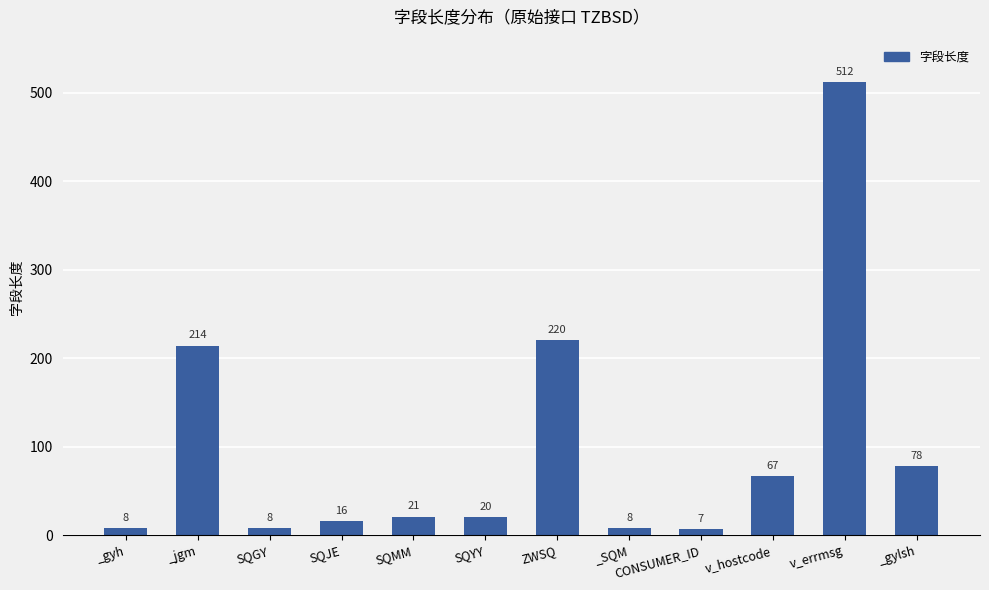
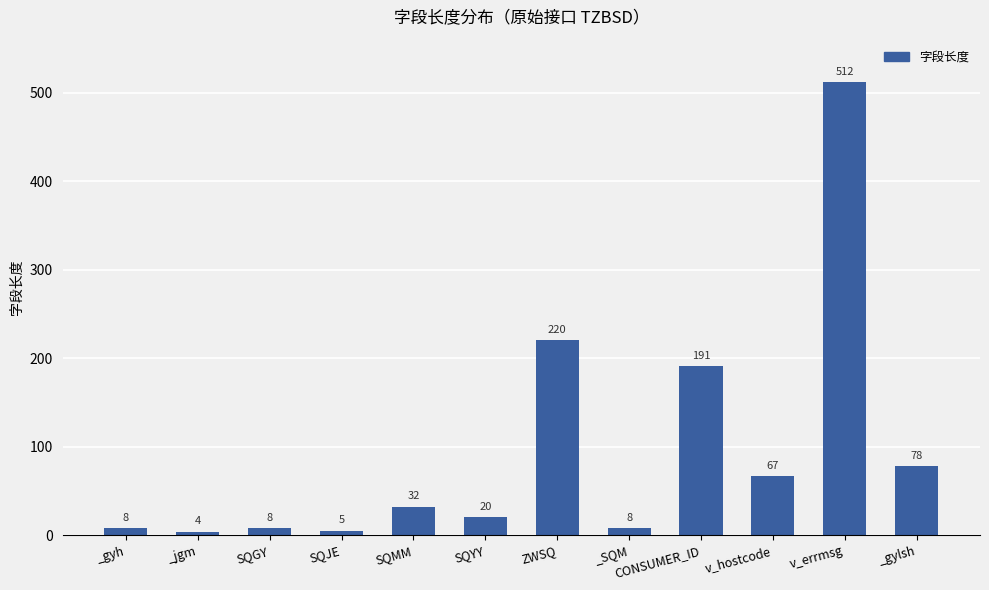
  {
    "_gyh": 8,
-   "_jgm": 214,
+   "_jgm": 4,
    "SQGY": 8,
-   "SQJE": 16,
-   "SQMM": 21,
+   "SQJE": 5,
+   "SQMM": 32,
    "SQYY": 20,
    "ZWSQ": 220,
    "_SQM": 8,
-   "CONSUMER_ID": 7,
+   "CONSUMER_ID": 191,
    "v_hostcode": 67,
    "v_errmsg": 512,
    "_gylsh": 78
  }
